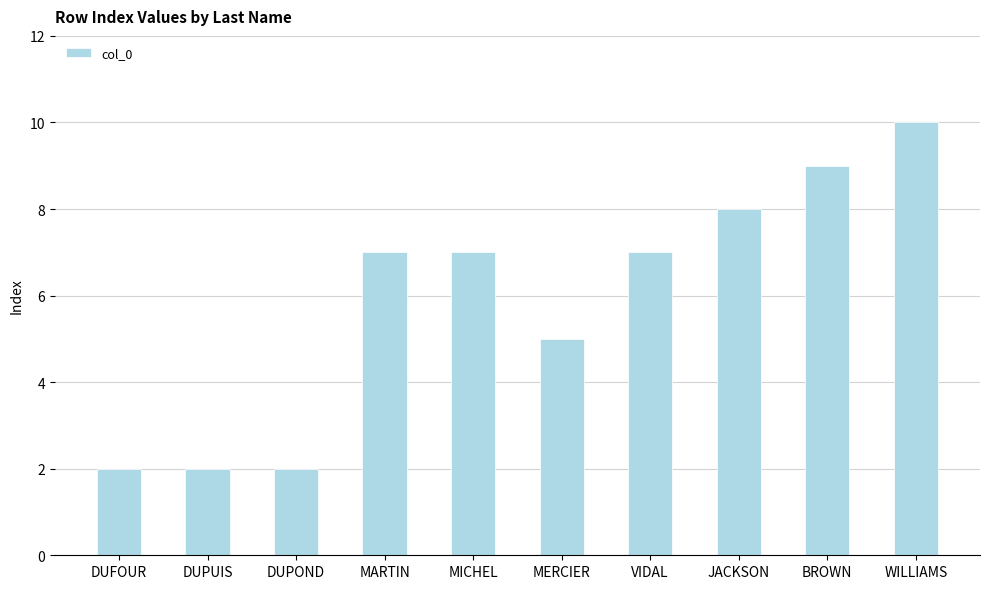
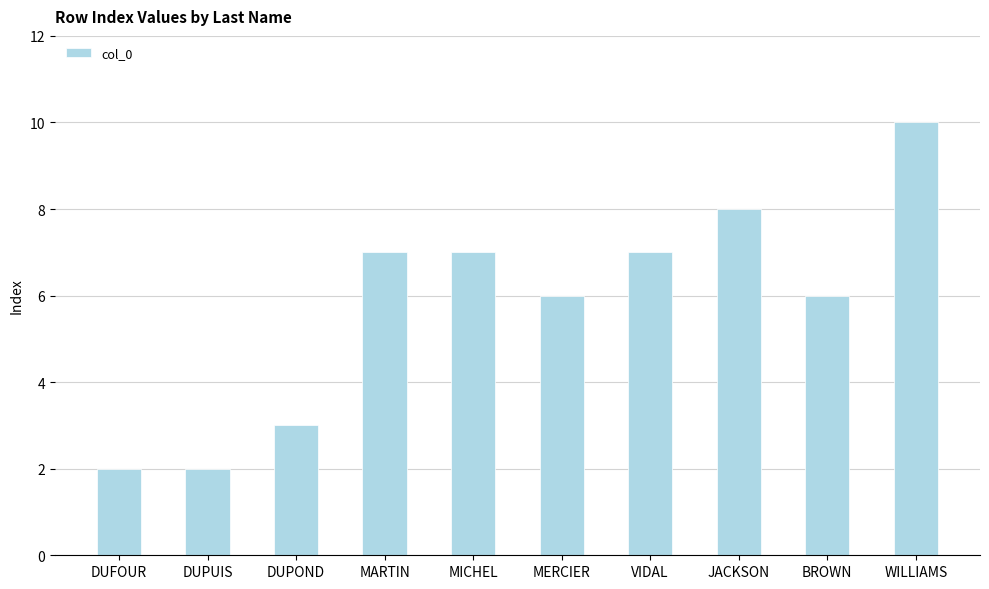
  {
    "DUFOUR": 2,
    "DUPUIS": 2,
-   "DUPOND": 2,
+   "DUPOND": 3,
    "MARTIN": 7,
    "MICHEL": 7,
-   "MERCIER": 5,
+   "MERCIER": 6,
    "VIDAL": 7,
    "JACKSON": 8,
-   "BROWN": 9,
+   "BROWN": 6,
    "WILLIAMS": 10
  }
